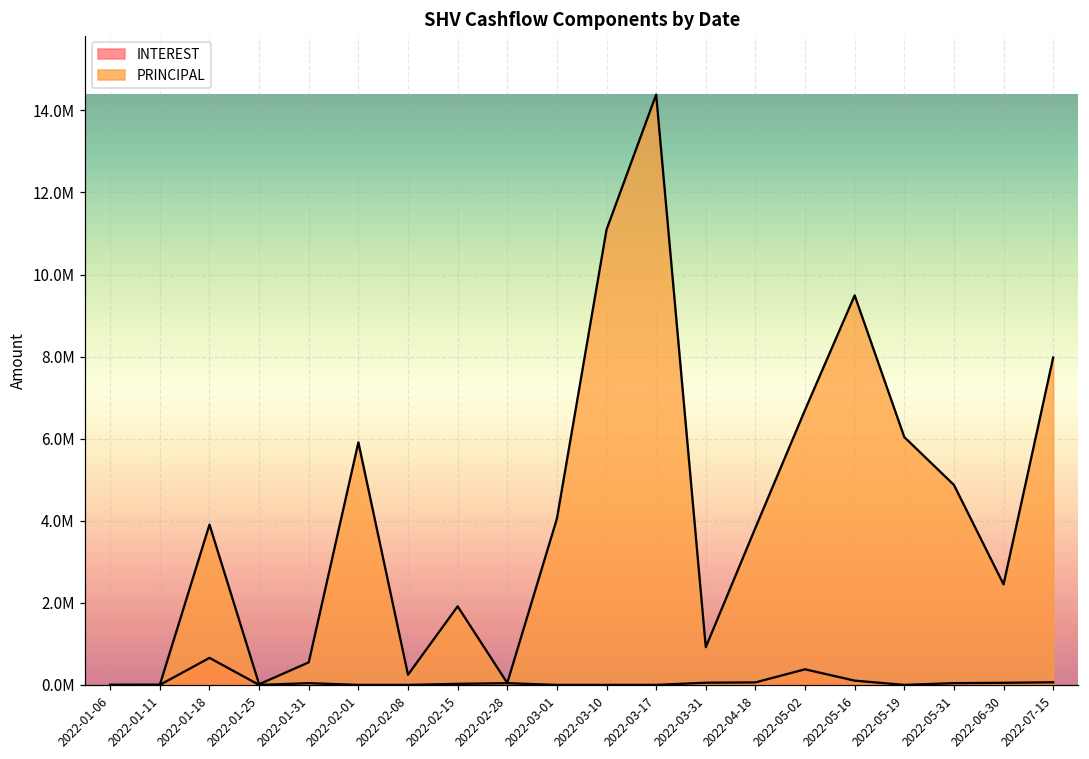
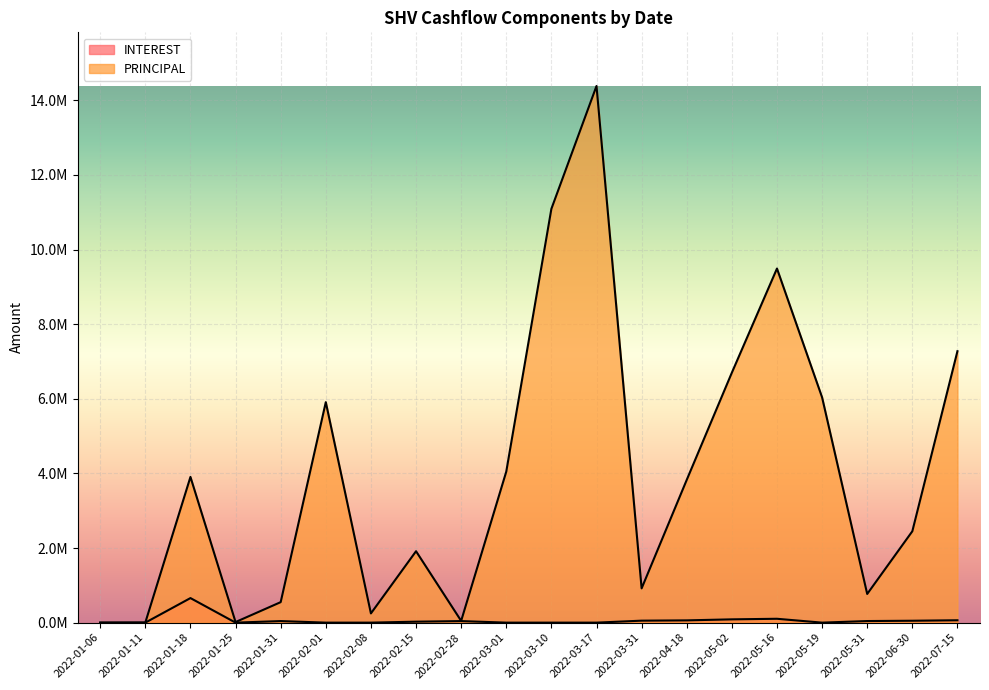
  {
    "INTEREST": {
      "2022-01-18": 700000,
      "2022-01-31": 0,
      "2022-02-01": 0,
      "2022-02-08": 0,
      "2022-02-15": 0,
      "2022-03-01": 0,
      "2022-03-10": 0,
      "2022-03-17": 0,
      "2022-03-31": 100000,
      "2022-04-18": 100000,
-     "2022-05-02": 400000,
+     "2022-05-02": 100000,
      "2022-05-16": 100000,
      "2022-05-19": 0,
      "2022-05-31": 0,
      "2022-06-30": 100000,
      "2022-07-15": 100000
    },
    "PRINCIPAL": {
      "2022-01-18": 3900000,
      "2022-01-31": 500000,
      "2022-02-01": 5900000,
      "2022-02-08": 200000,
      "2022-02-15": 1900000,
      "2022-03-01": 4000000,
      "2022-03-10": 11100000,
      "2022-03-17": 14400000,
      "2022-03-31": 900000,
      "2022-04-18": 3800000,
      "2022-05-02": 6700000,
      "2022-05-16": 9500000,
      "2022-05-19": 6000000,
-     "2022-05-31": 4900000,
+     "2022-05-31": 800000,
      "2022-06-30": 2400000,
-     "2022-07-15": 8000000
+     "2022-07-15": 7300000
    }
  }
